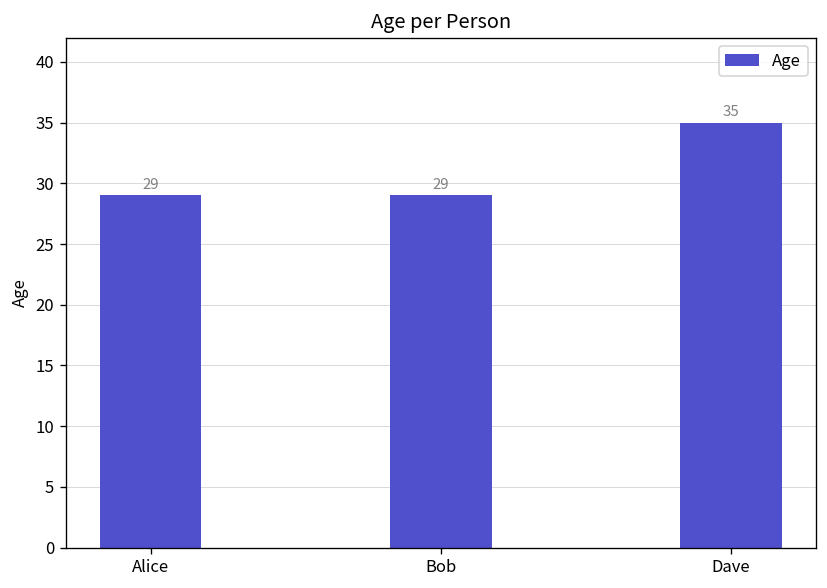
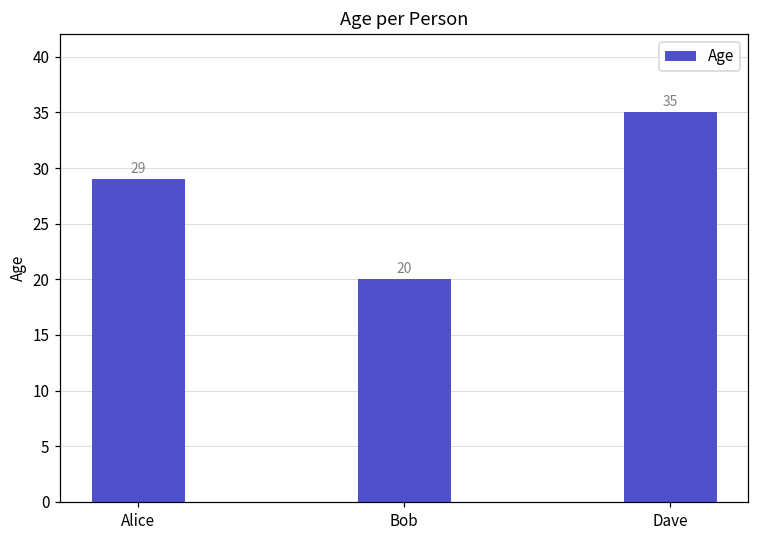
  {
    "Alice": 29,
-   "Bob": 29,
+   "Bob": 20,
    "Dave": 35
  }
